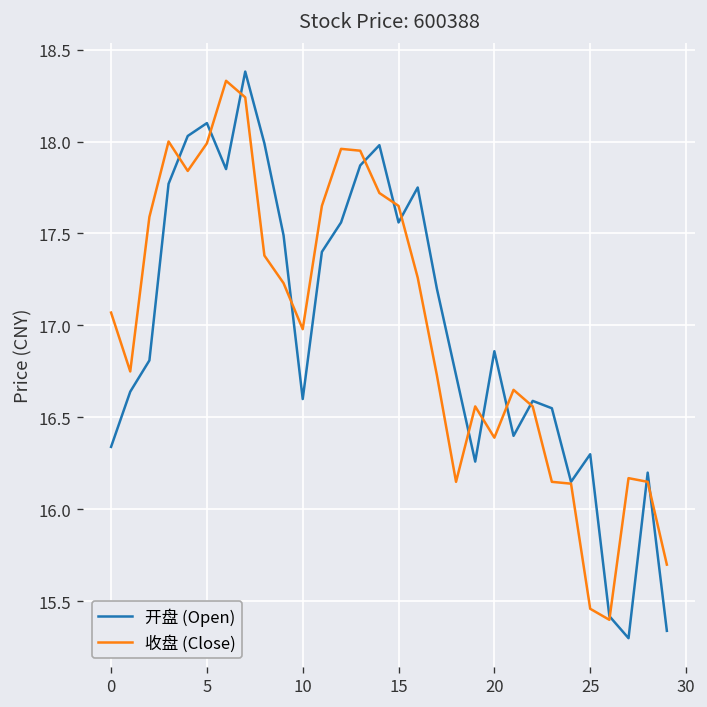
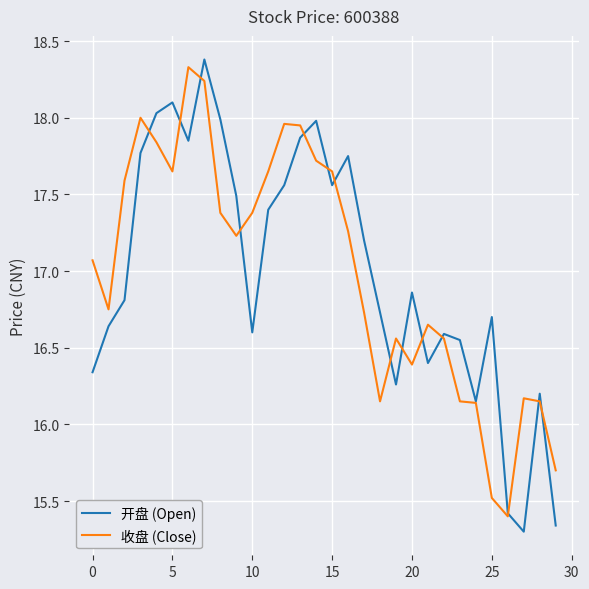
  {
    "开盘 (Open)": {
      "0": 16.34,
      "5": 18.1,
      "10": 16.6,
      "15": 17.56,
      "20": 16.86,
-     "25": 16.3
+     "25": 16.7
    },
    "收盘 (Close)": {
      "0": 17.07,
-     "5": 17.99,
-     "10": 16.98,
+     "5": 17.65,
+     "10": 17.38,
      "15": 17.65,
      "20": 16.39,
-     "25": 15.46
+     "25": 15.52
    }
  }
